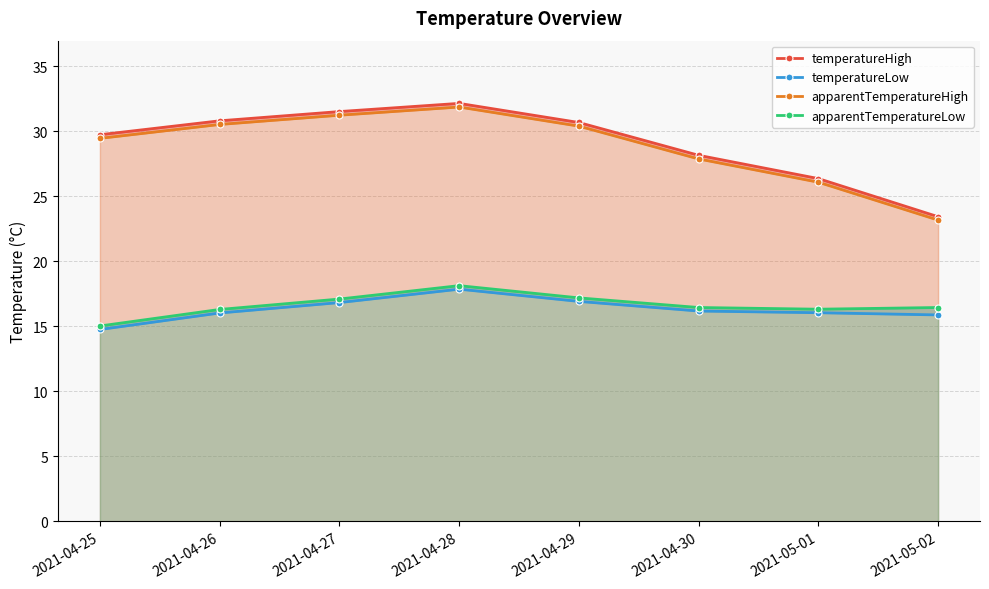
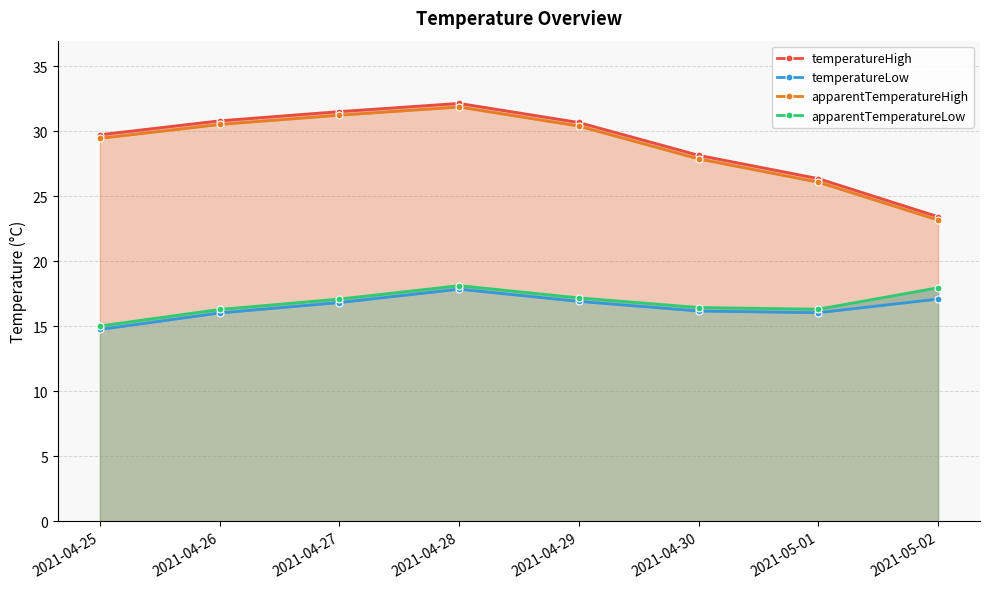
  {
    "temperatureLow": {
      "2021-04-25": 14.8,
      "2021-04-26": 16.0,
      "2021-04-27": 16.8,
      "2021-04-28": 17.9,
      "2021-04-29": 16.9,
      "2021-04-30": 16.2,
      "2021-05-01": 16.0,
-     "2021-05-02": 15.9
+     "2021-05-02": 17.1
    },
    "apparentTemperatureLow": {
      "2021-04-25": 15.0,
      "2021-04-26": 16.3,
      "2021-04-27": 17.1,
      "2021-04-28": 18.1,
      "2021-04-29": 17.2,
      "2021-04-30": 16.4,
      "2021-05-01": 16.3,
-     "2021-05-02": 16.4
+     "2021-05-02": 18.0
    }
  }
